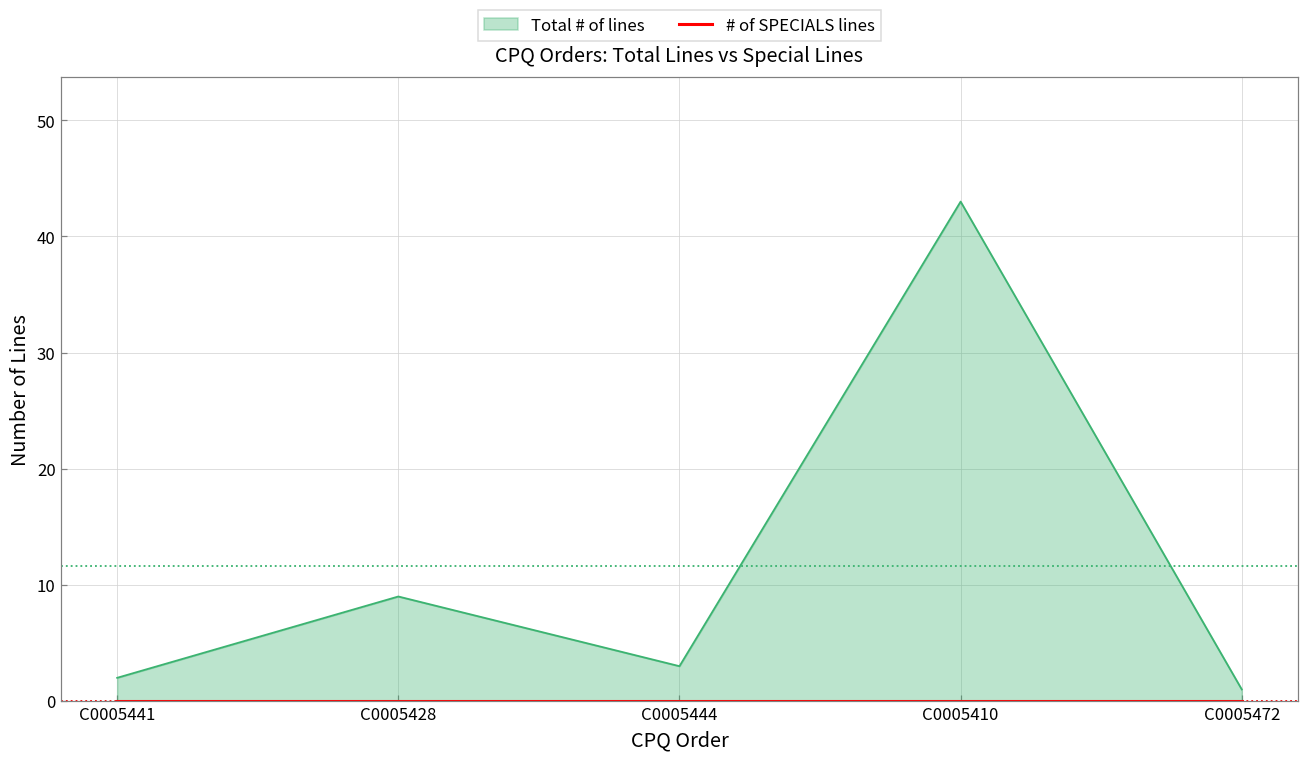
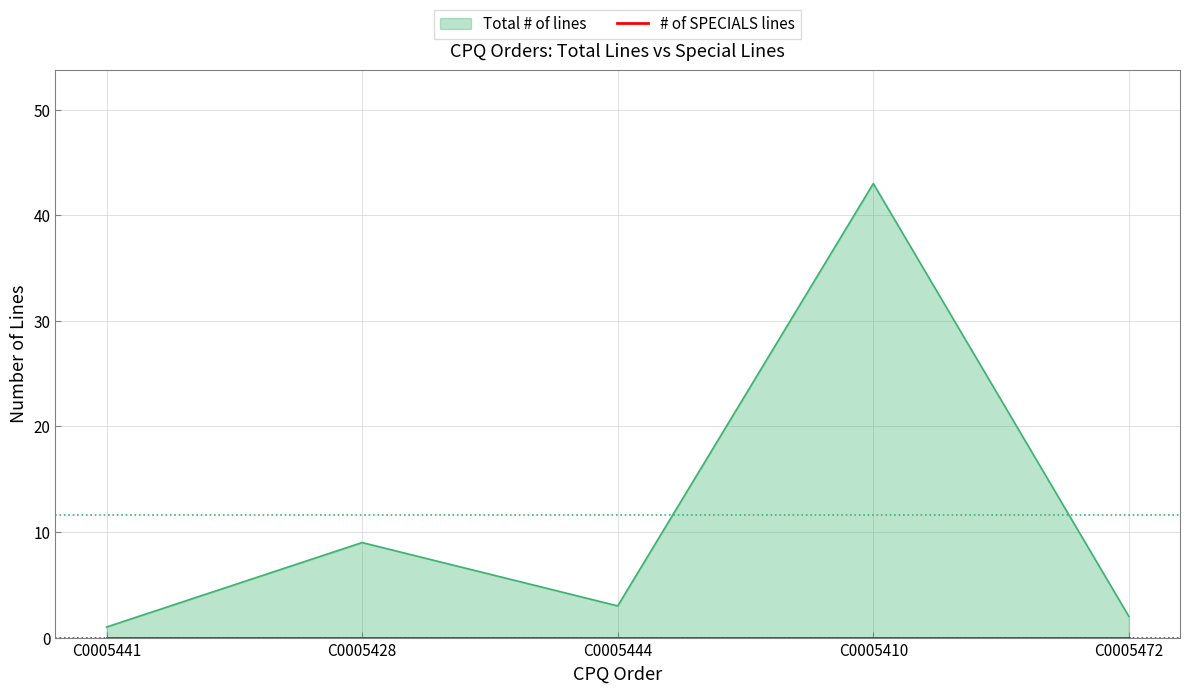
  {
    "Total # of lines": {
-     "C0005441": 2,
+     "C0005441": 1,
      "C0005428": 9,
      "C0005444": 3,
      "C0005410": 43,
-     "C0005472": 1
+     "C0005472": 2
    },
    "# of SPECIALS lines": {
      "C0005441": 0,
      "C0005428": 0,
      "C0005444": 0,
      "C0005410": 0,
      "C0005472": 0
    }
  }
